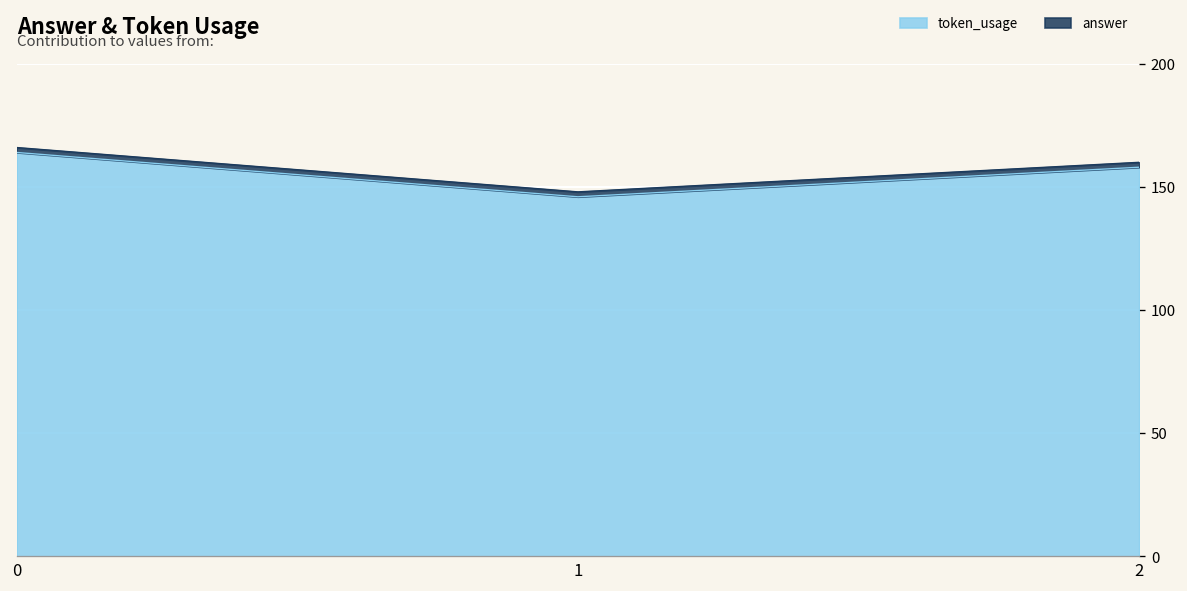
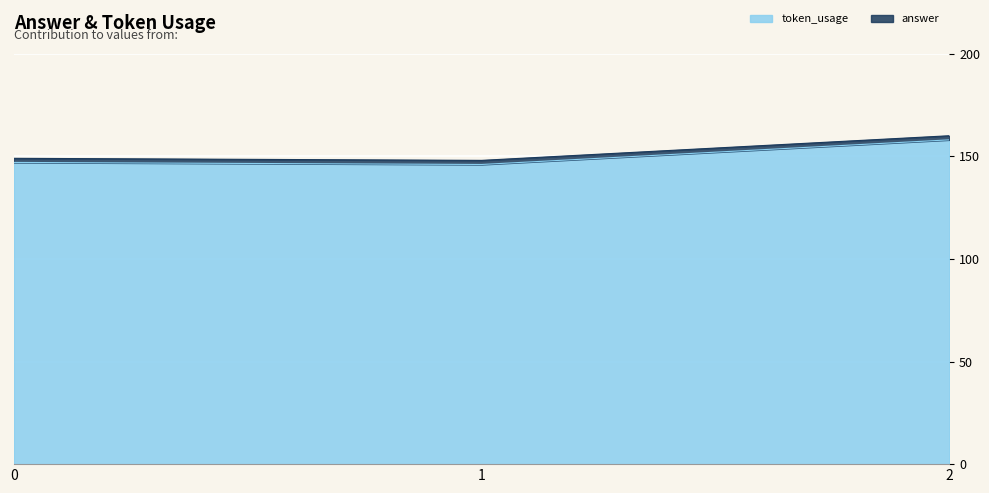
  {
    "token_usage": {
-     "0": 164,
+     "0": 147,
      "1": 146,
      "2": 158
    },
    "answer": {
      "0": 2,
      "1": 2,
      "2": 2
    }
  }
